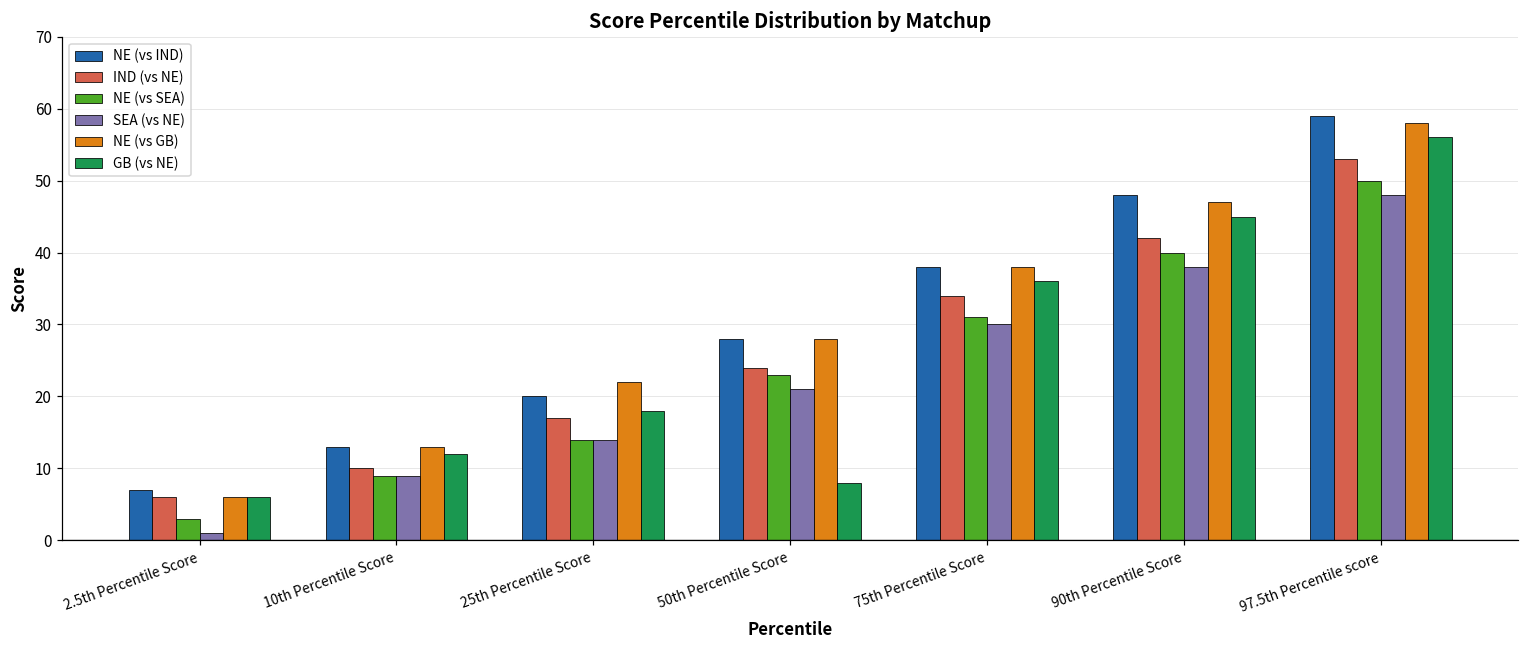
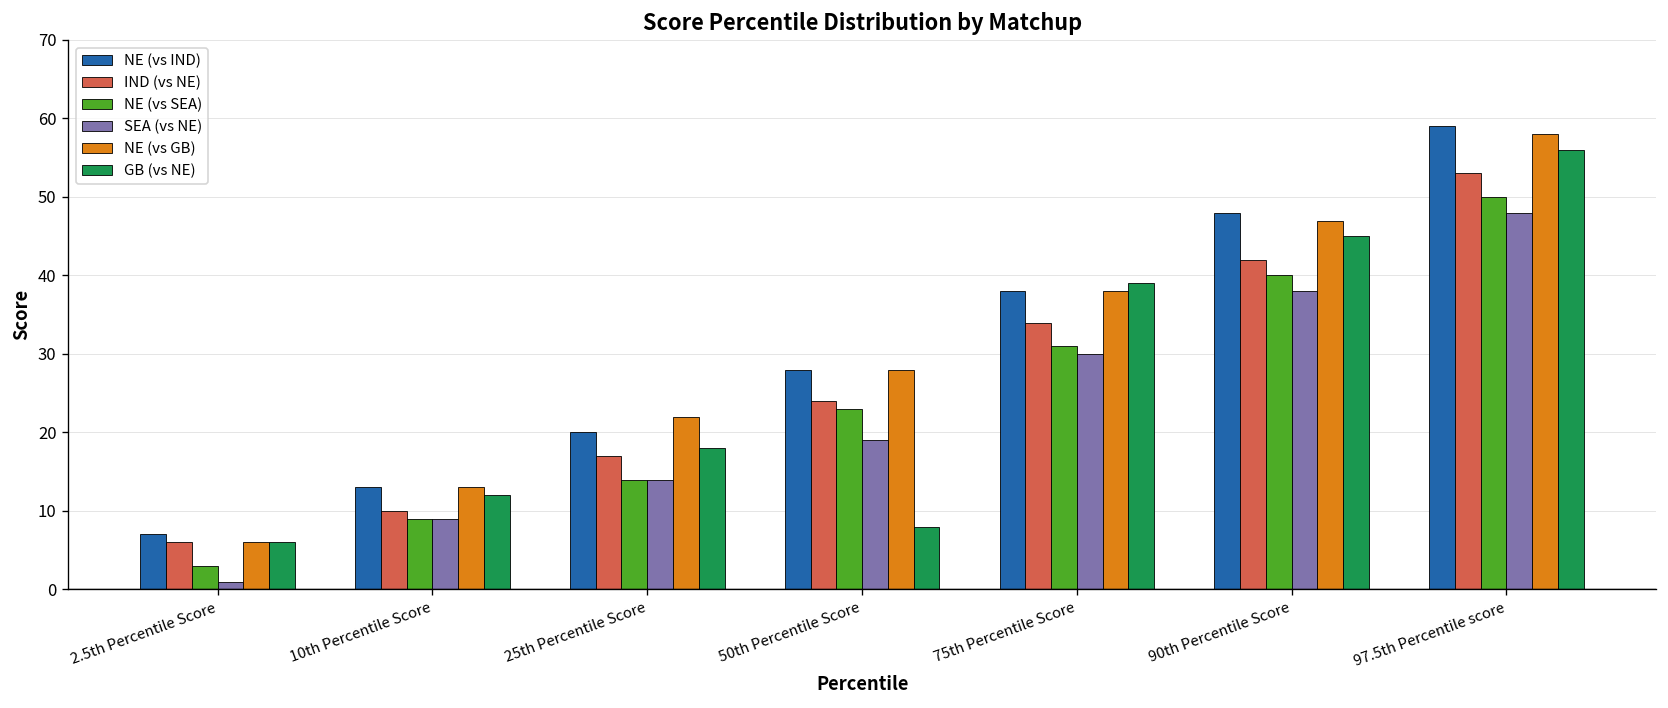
  {
    "NE (vs IND)": {
      "2.5th Percentile Score": 7,
      "10th Percentile Score": 13,
      "25th Percentile Score": 20,
      "50th Percentile Score": 28,
      "75th Percentile Score": 38,
      "90th Percentile Score": 48,
      "97.5th Percentile score": 59
    },
    "IND (vs NE)": {
      "2.5th Percentile Score": 6,
      "10th Percentile Score": 10,
      "25th Percentile Score": 17,
      "50th Percentile Score": 24,
      "75th Percentile Score": 34,
      "90th Percentile Score": 42,
      "97.5th Percentile score": 53
    },
    "NE (vs SEA)": {
      "2.5th Percentile Score": 3,
      "10th Percentile Score": 9,
      "25th Percentile Score": 14,
      "50th Percentile Score": 23,
      "75th Percentile Score": 31,
      "90th Percentile Score": 40,
      "97.5th Percentile score": 50
    },
    "SEA (vs NE)": {
      "2.5th Percentile Score": 1,
      "10th Percentile Score": 9,
      "25th Percentile Score": 14,
-     "50th Percentile Score": 21,
+     "50th Percentile Score": 19,
      "75th Percentile Score": 30,
      "90th Percentile Score": 38,
      "97.5th Percentile score": 48
    },
    "NE (vs GB)": {
      "2.5th Percentile Score": 6,
      "10th Percentile Score": 13,
      "25th Percentile Score": 22,
      "50th Percentile Score": 28,
      "75th Percentile Score": 38,
      "90th Percentile Score": 47,
      "97.5th Percentile score": 58
    },
    "GB (vs NE)": {
      "2.5th Percentile Score": 6,
      "10th Percentile Score": 12,
      "25th Percentile Score": 18,
      "50th Percentile Score": 8,
-     "75th Percentile Score": 36,
+     "75th Percentile Score": 39,
      "90th Percentile Score": 45,
      "97.5th Percentile score": 56
    }
  }
